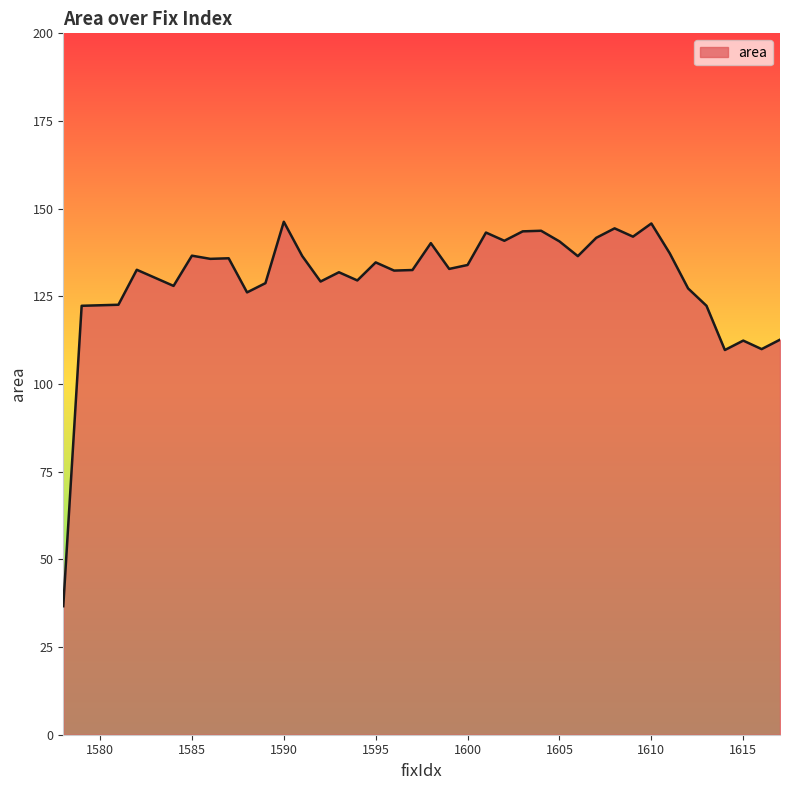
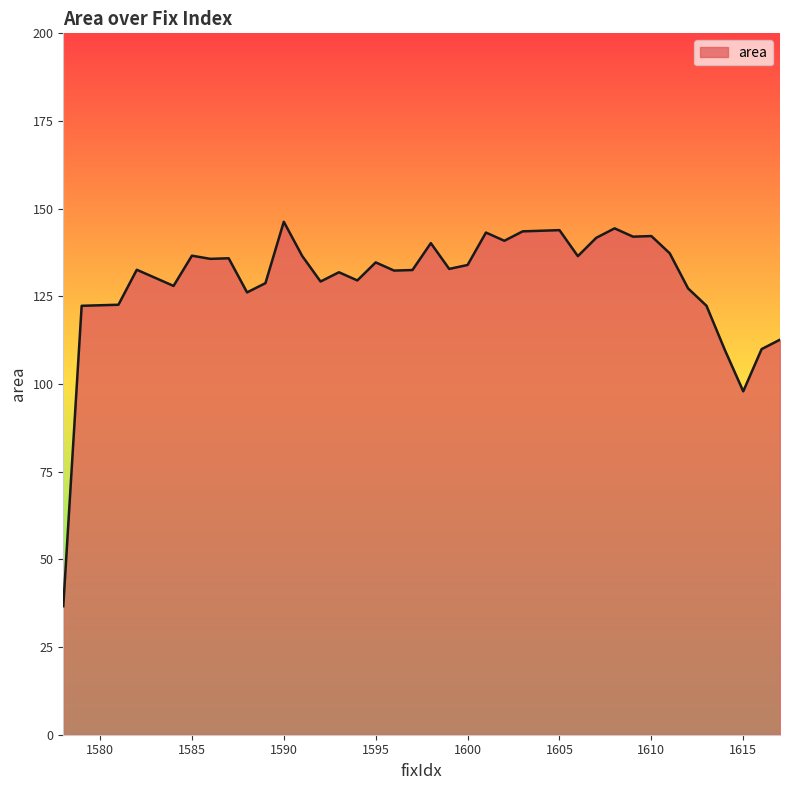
  {
    "1580": 122,
    "1585": 137,
    "1590": 146,
    "1595": 135,
    "1600": 134,
-   "1605": 141,
-   "1610": 146,
-   "1615": 112
+   "1605": 144,
+   "1610": 142,
+   "1615": 98
  }
